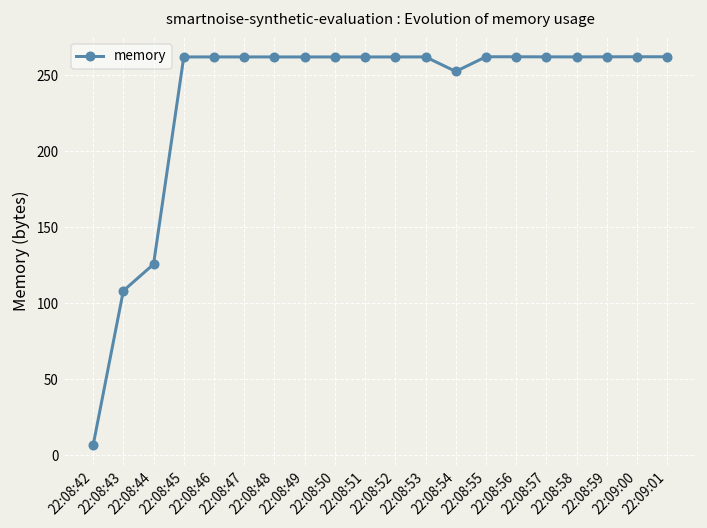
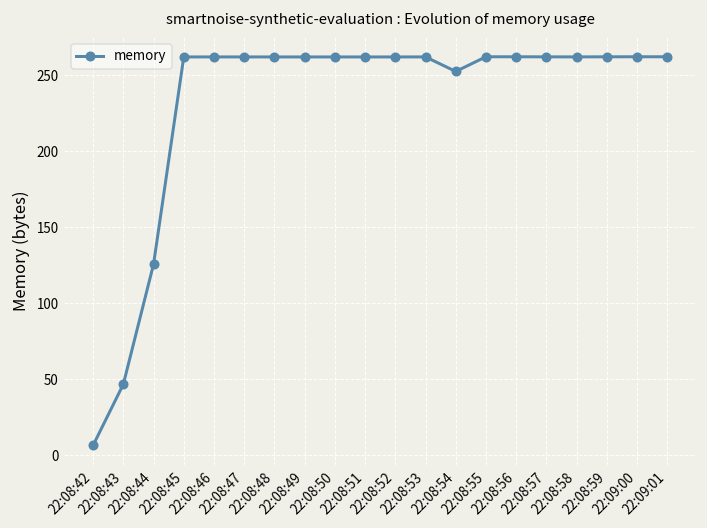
  {
    "22:08:42": 7,
-   "22:08:43": 108,
+   "22:08:43": 47,
    "22:08:44": 126,
    "22:08:45": 262,
    "22:08:46": 262,
    "22:08:47": 262,
    "22:08:48": 262,
    "22:08:49": 262,
    "22:08:50": 262,
    "22:08:51": 262,
    "22:08:52": 262,
    "22:08:53": 262,
    "22:08:54": 253,
    "22:08:55": 262,
    "22:08:56": 262,
    "22:08:57": 262,
    "22:08:58": 262,
    "22:08:59": 262,
    "22:09:00": 262,
    "22:09:01": 262
  }
